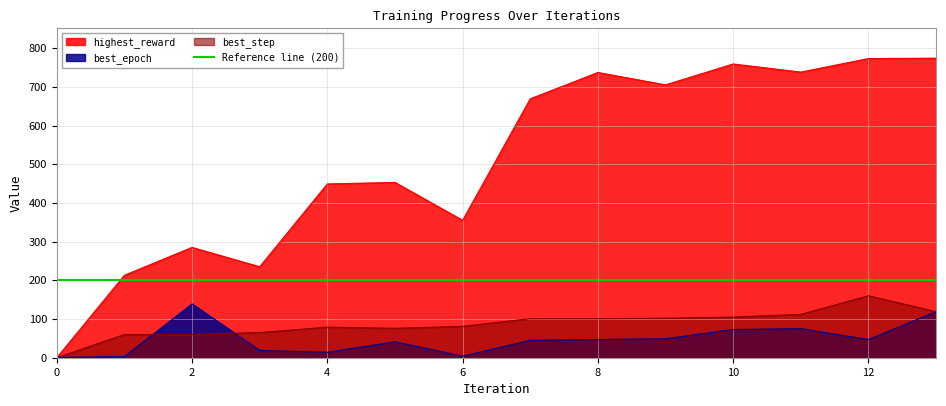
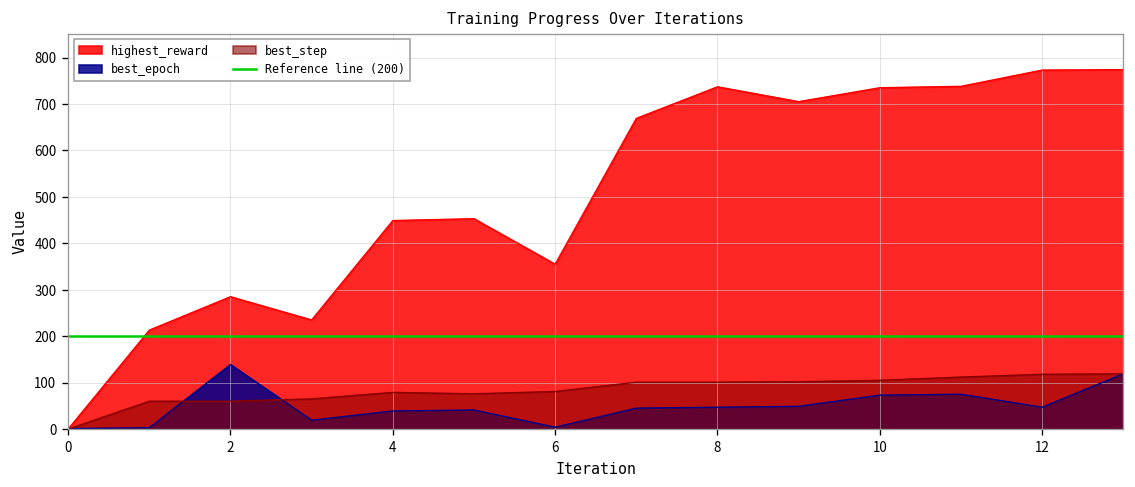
  {
    "highest_reward": {
      "2": 290,
      "4": 450,
      "6": 360,
      "8": 740,
-     "10": 760,
+     "10": 740,
      "12": 770
    },
    "best_epoch": {
      "2": 140,
-     "4": 10,
+     "4": 40,
      "6": 0,
      "8": 50,
      "10": 70,
      "12": 50
    },
    "best_step": {
      "2": 60,
      "4": 80,
      "6": 80,
      "8": 100,
      "10": 110,
-     "12": 160
+     "12": 120
    }
  }
